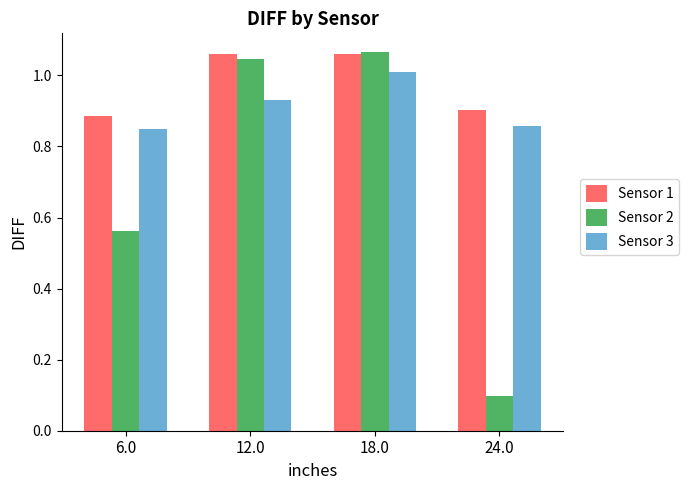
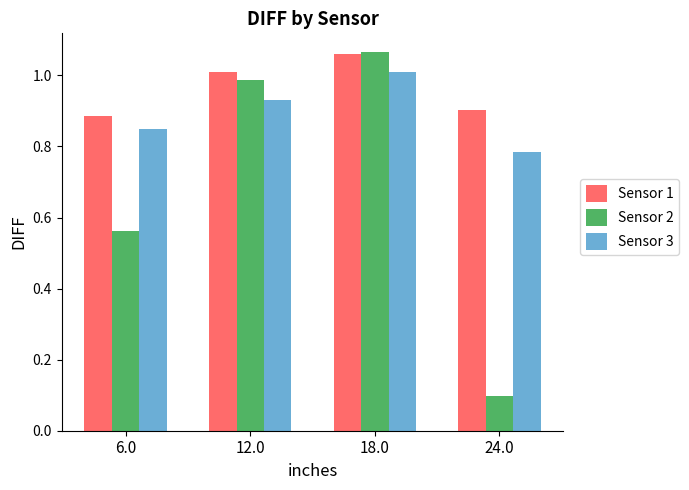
  {
    "Sensor 1": {
      "6.0": 0.89,
-     "12.0": 1.06,
+     "12.0": 1.01,
      "18.0": 1.06,
      "24.0": 0.90
    },
    "Sensor 2": {
      "6.0": 0.56,
-     "12.0": 1.05,
+     "12.0": 0.99,
      "18.0": 1.07,
      "24.0": 0.10
    },
    "Sensor 3": {
      "6.0": 0.85,
      "12.0": 0.93,
      "18.0": 1.01,
-     "24.0": 0.86
+     "24.0": 0.78
    }
  }
